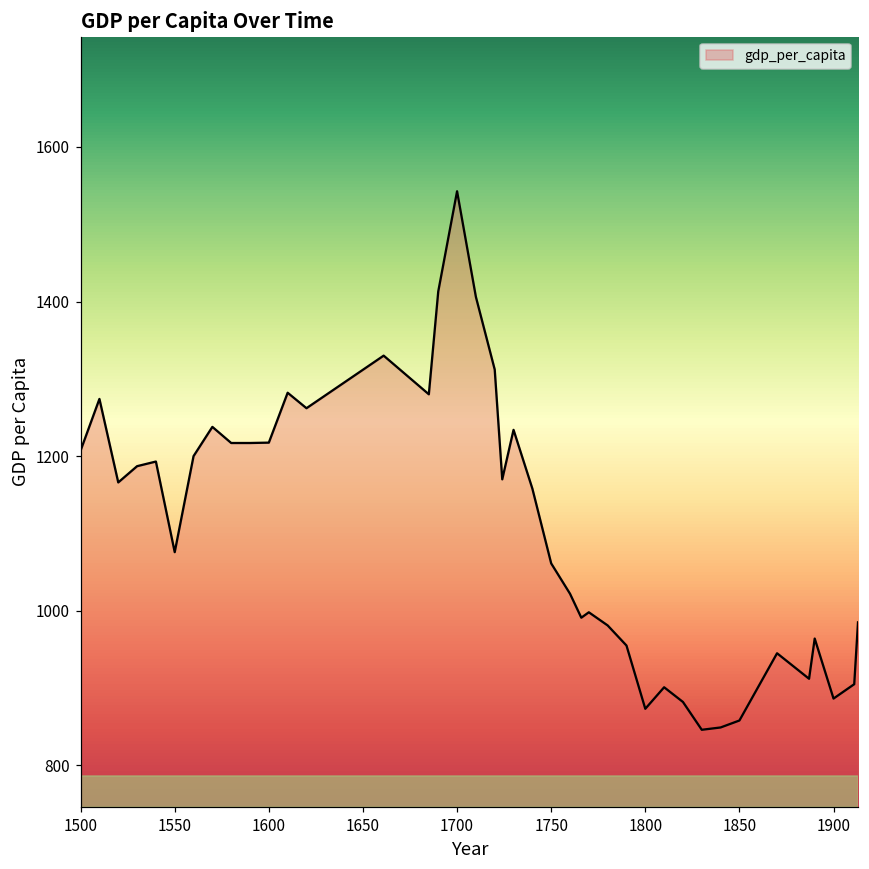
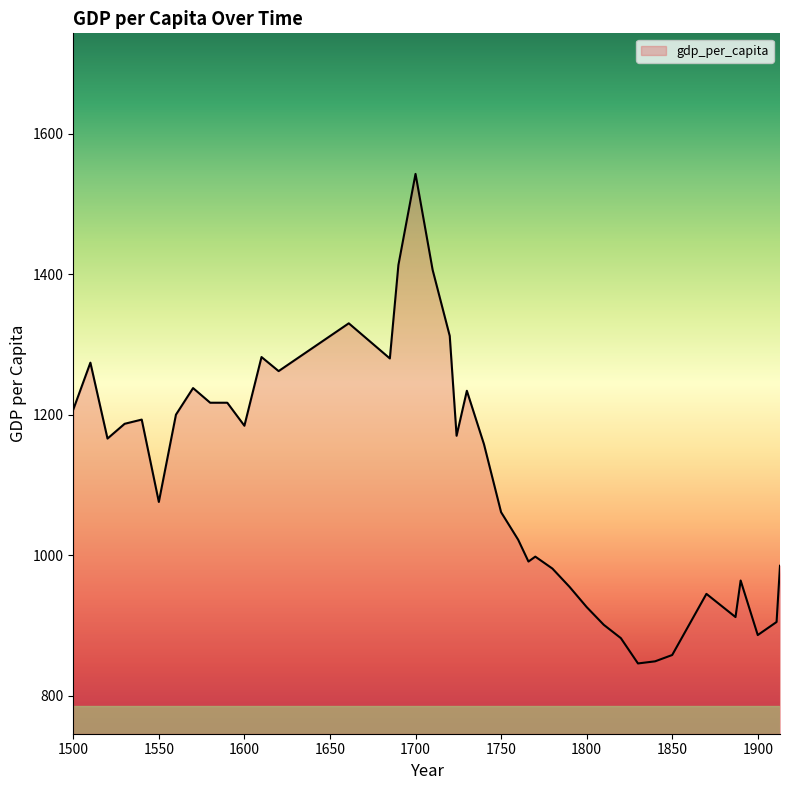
  {
    "1500": 1210,
    "1550": 1080,
-   "1600": 1220,
+   "1600": 1180,
    "1700": 1540,
    "1750": 1060,
-   "1800": 870,
+   "1800": 930,
    "1850": 860,
    "1900": 890
  }
